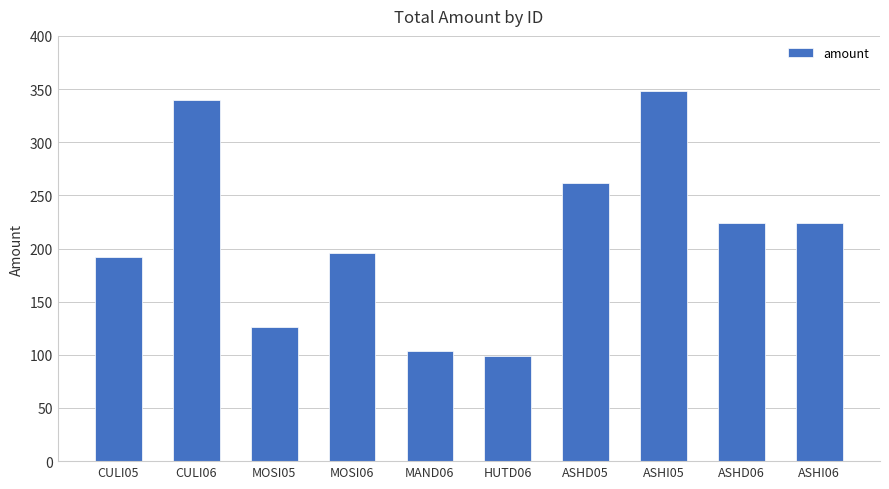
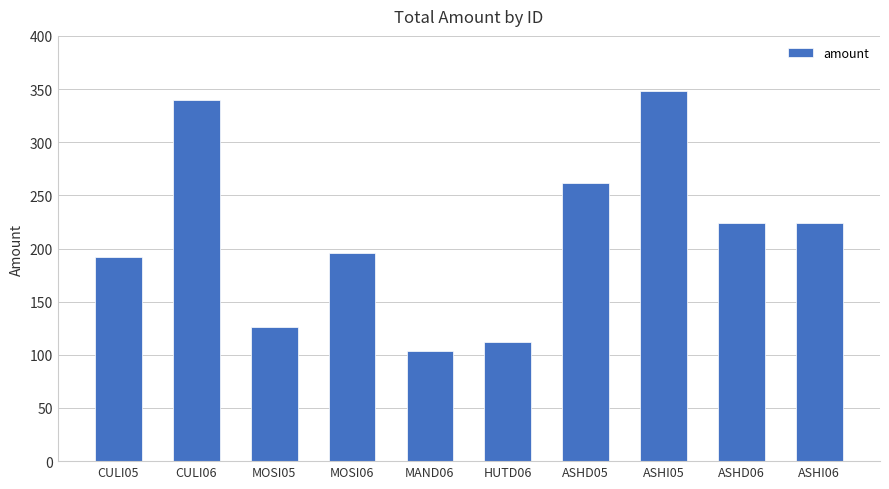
  {
    "CULI05": 192,
    "CULI06": 340,
    "MOSI05": 126,
    "MOSI06": 195,
    "MAND06": 103,
-   "HUTD06": 99,
+   "HUTD06": 112,
    "ASHD05": 262,
    "ASHI05": 348,
    "ASHD06": 224,
    "ASHI06": 224
  }
